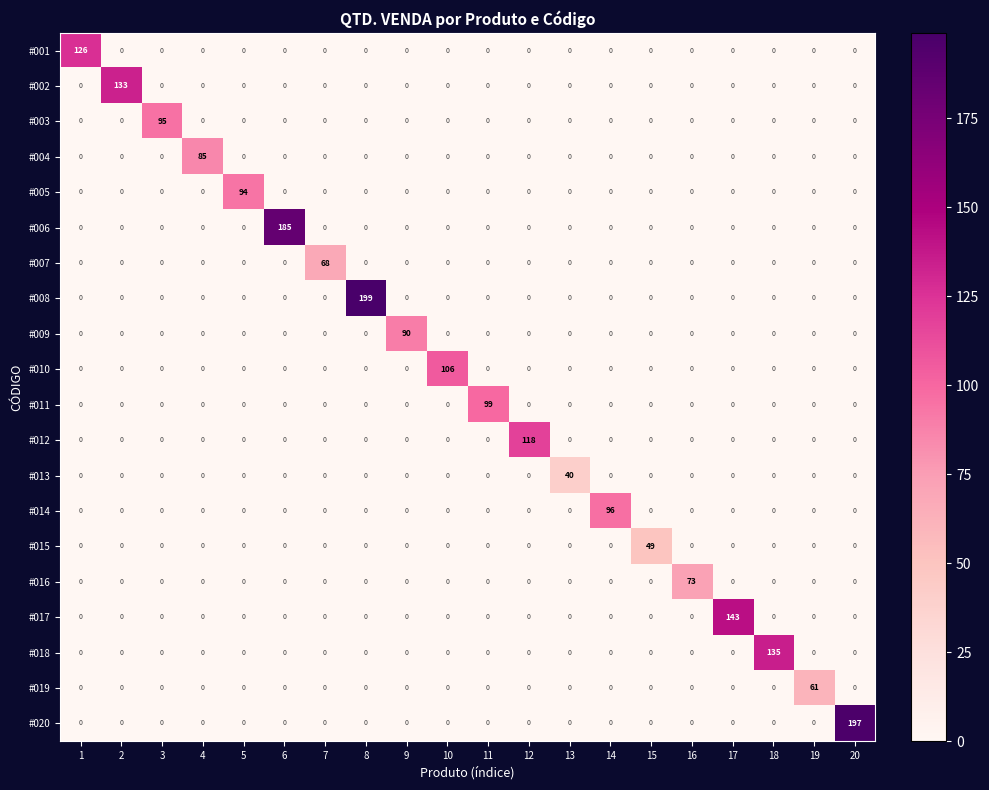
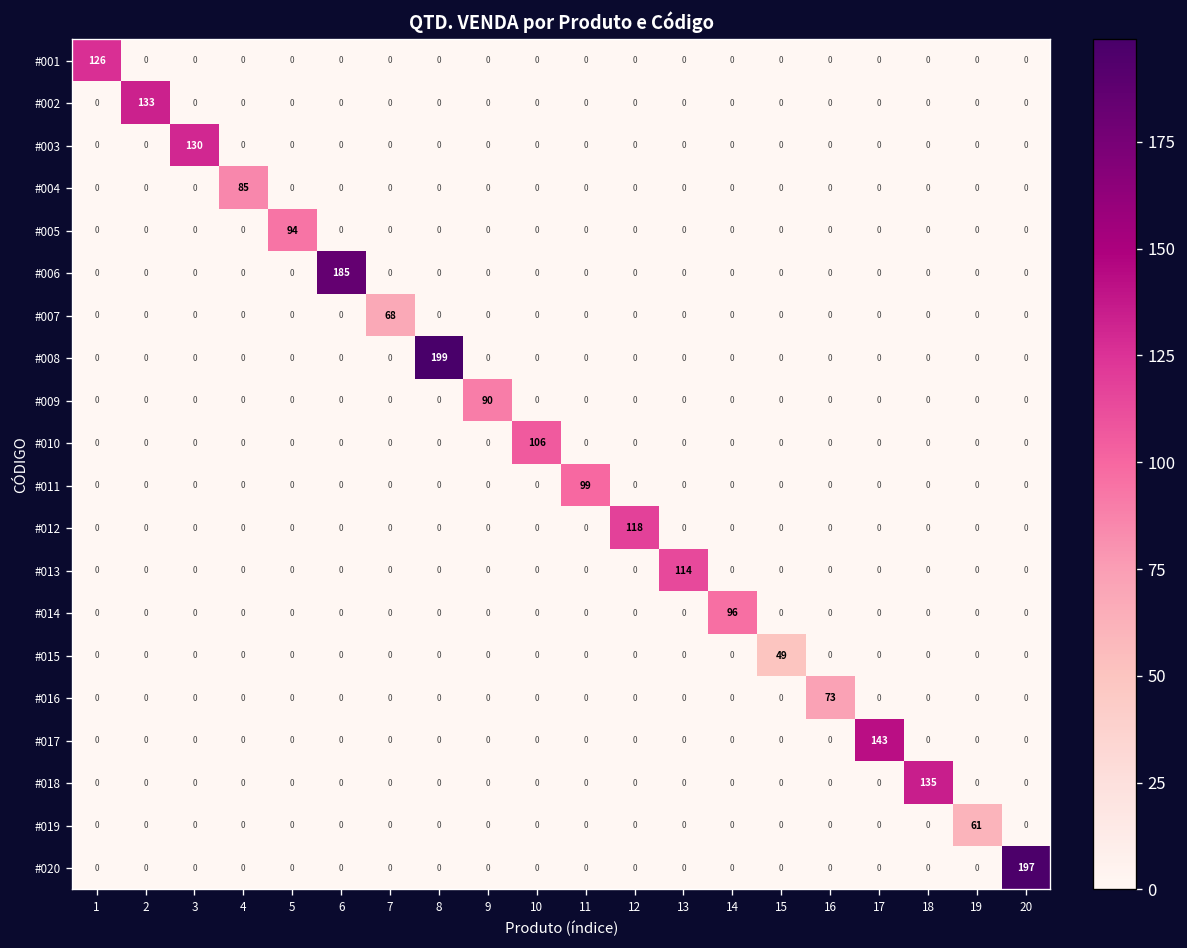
  {
    "#003": {
      "1": 0,
      "2": 0,
-     "3": 95,
+     "3": 130,
      "4": 0,
      "5": 0,
      "6": 0,
      "7": 0,
      "8": 0,
      "9": 0,
      "10": 0,
      "11": 0,
      "12": 0,
      "13": 0,
      "14": 0,
      "15": 0,
      "16": 0,
      "17": 0,
      "18": 0,
      "19": 0,
      "20": 0
    },
    "#013": {
      "1": 0,
      "2": 0,
      "3": 0,
      "4": 0,
      "5": 0,
      "6": 0,
      "7": 0,
      "8": 0,
      "9": 0,
      "10": 0,
      "11": 0,
      "12": 0,
-     "13": 40,
+     "13": 114,
      "14": 0,
      "15": 0,
      "16": 0,
      "17": 0,
      "18": 0,
      "19": 0,
      "20": 0
    }
  }
